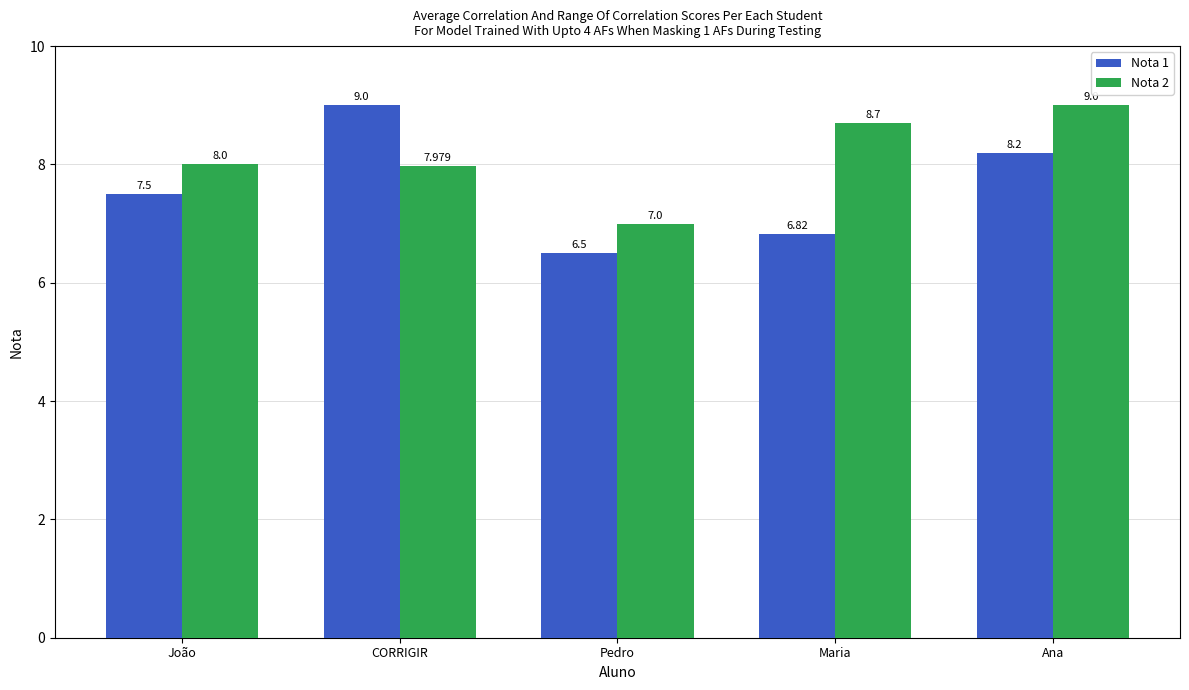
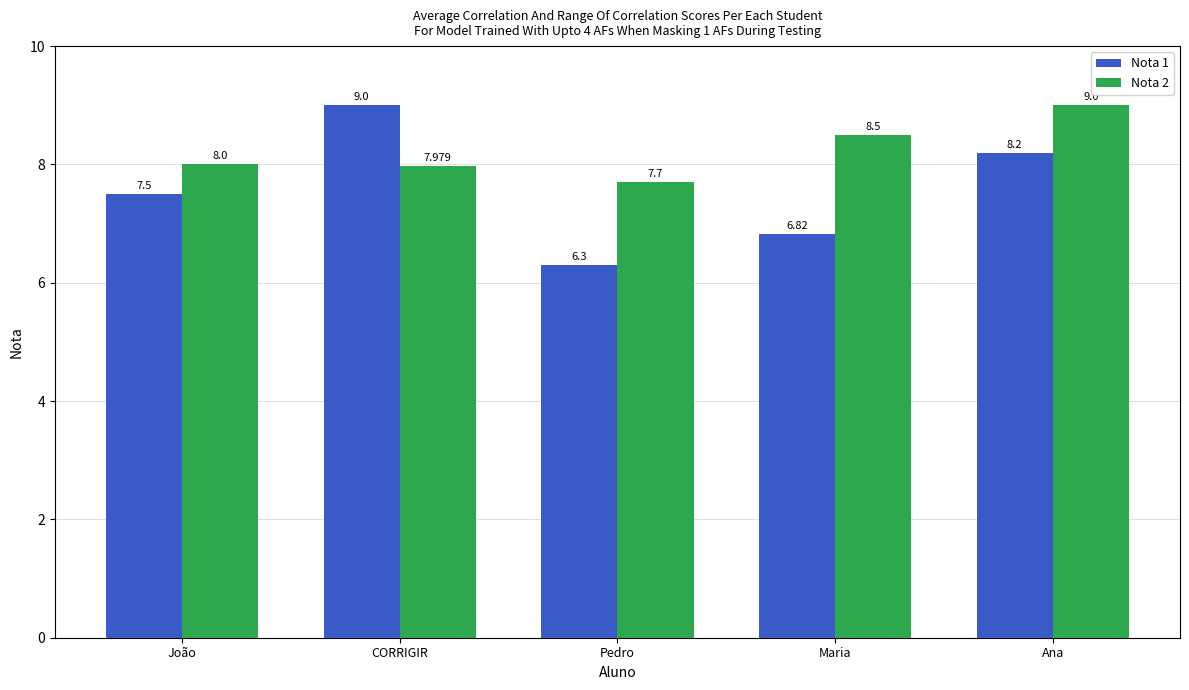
  {
    "Nota 1": {
      "João": 7.5,
      "CORRIGIR": 9.0,
-     "Pedro": 6.5,
+     "Pedro": 6.3,
      "Maria": 6.82,
      "Ana": 8.2
    },
    "Nota 2": {
      "João": 8.0,
      "CORRIGIR": 7.979,
-     "Pedro": 7.0,
-     "Maria": 8.7
+     "Pedro": 7.7,
+     "Maria": 8.5
    }
  }
